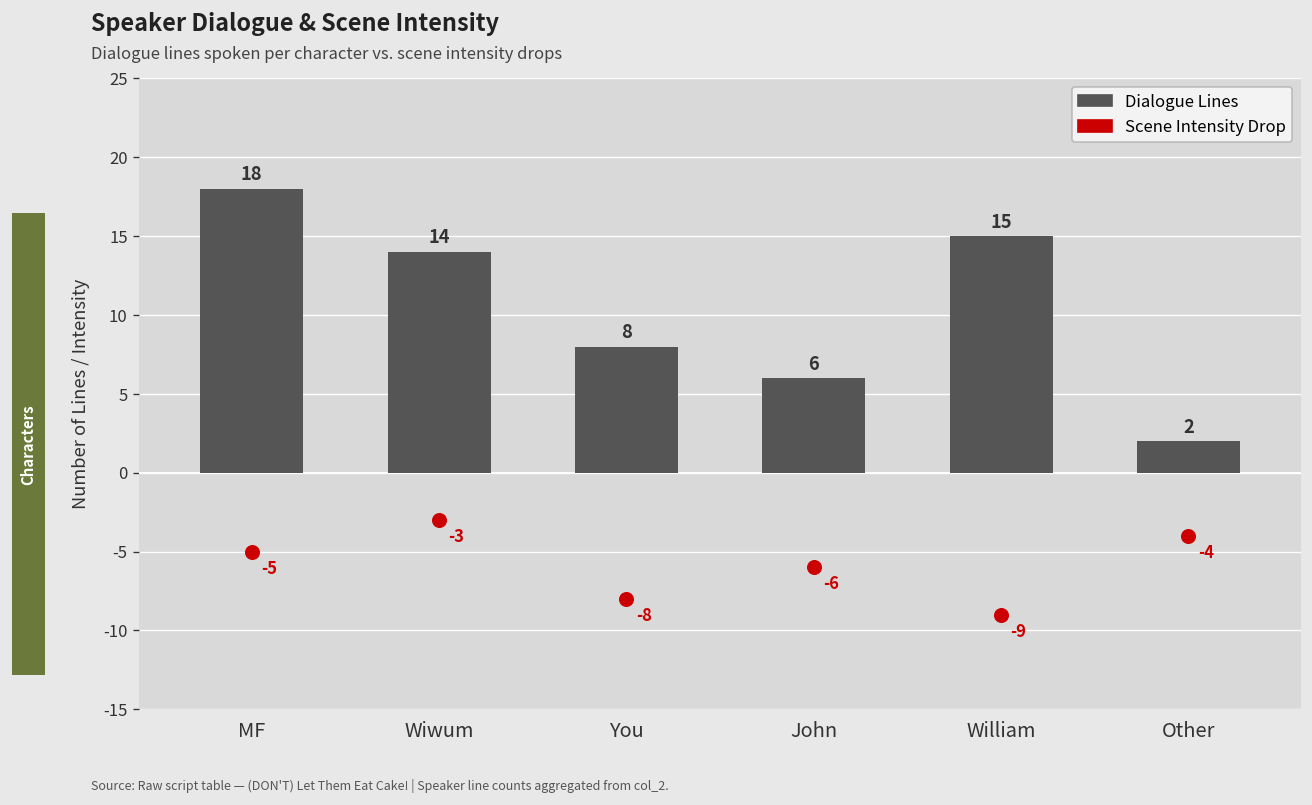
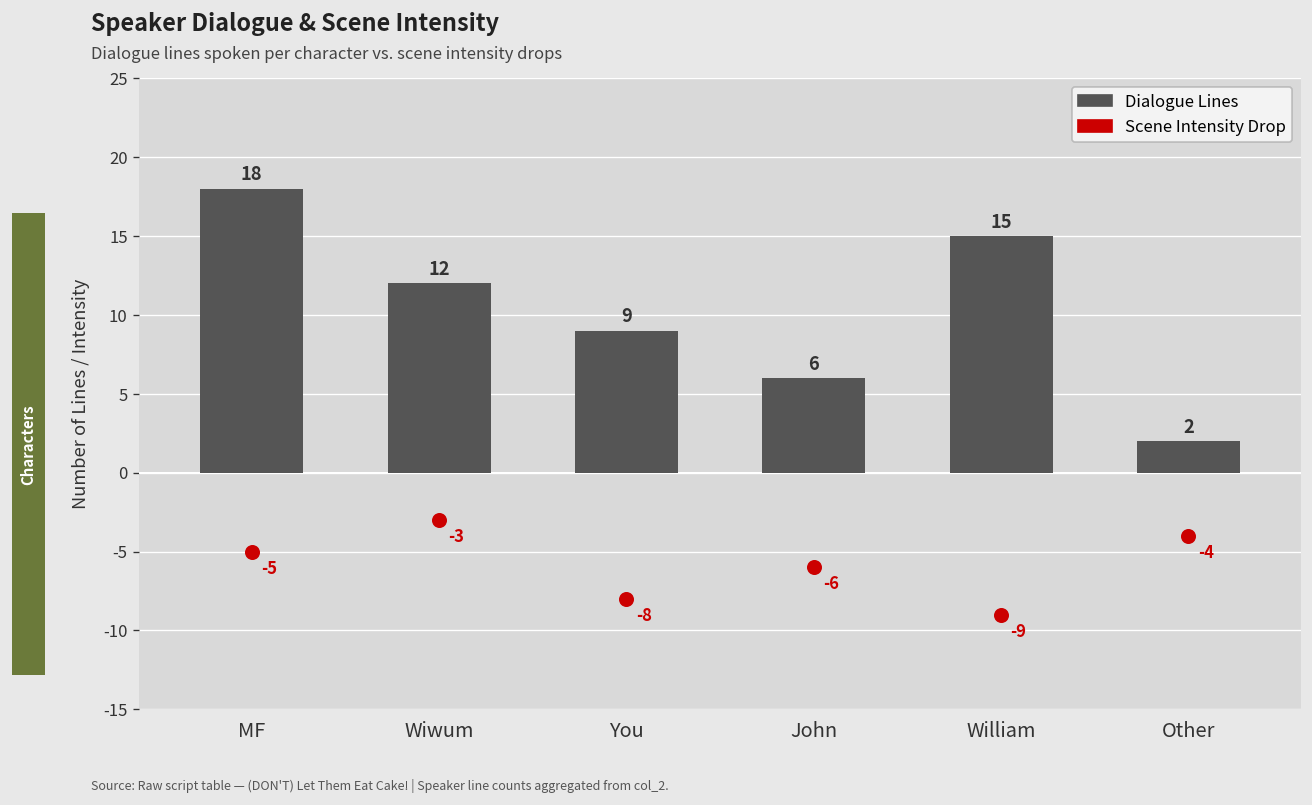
  {
    "Dialogue Lines": {
      "MF": 18,
-     "Wiwum": 14,
-     "You": 8,
+     "Wiwum": 12,
+     "You": 9,
      "John": 6,
      "William": 15,
      "Other": 2
    }
  }
